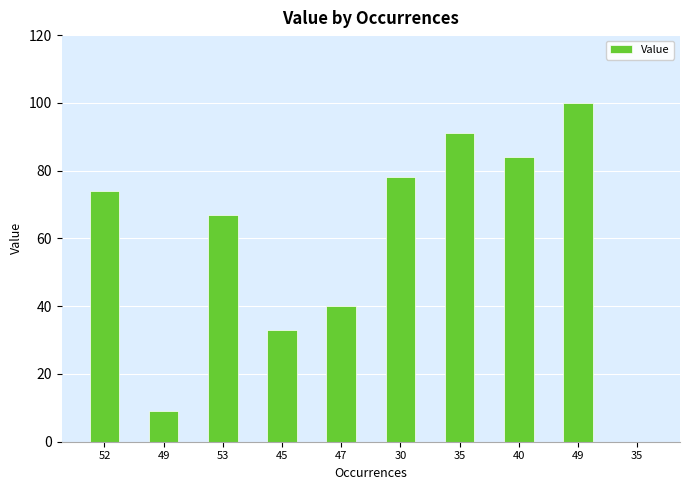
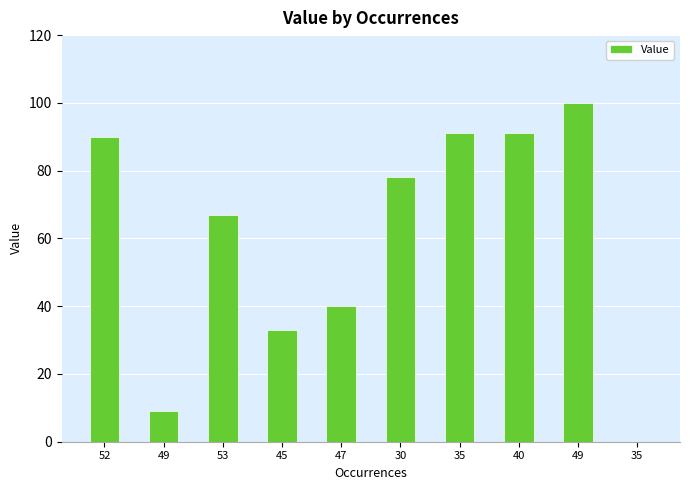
  {
-   "52": 74,
+   "52": 90,
    "53": 67,
    "45": 33,
    "47": 40,
    "30": 78,
-   "40": 84
+   "40": 91
  }
